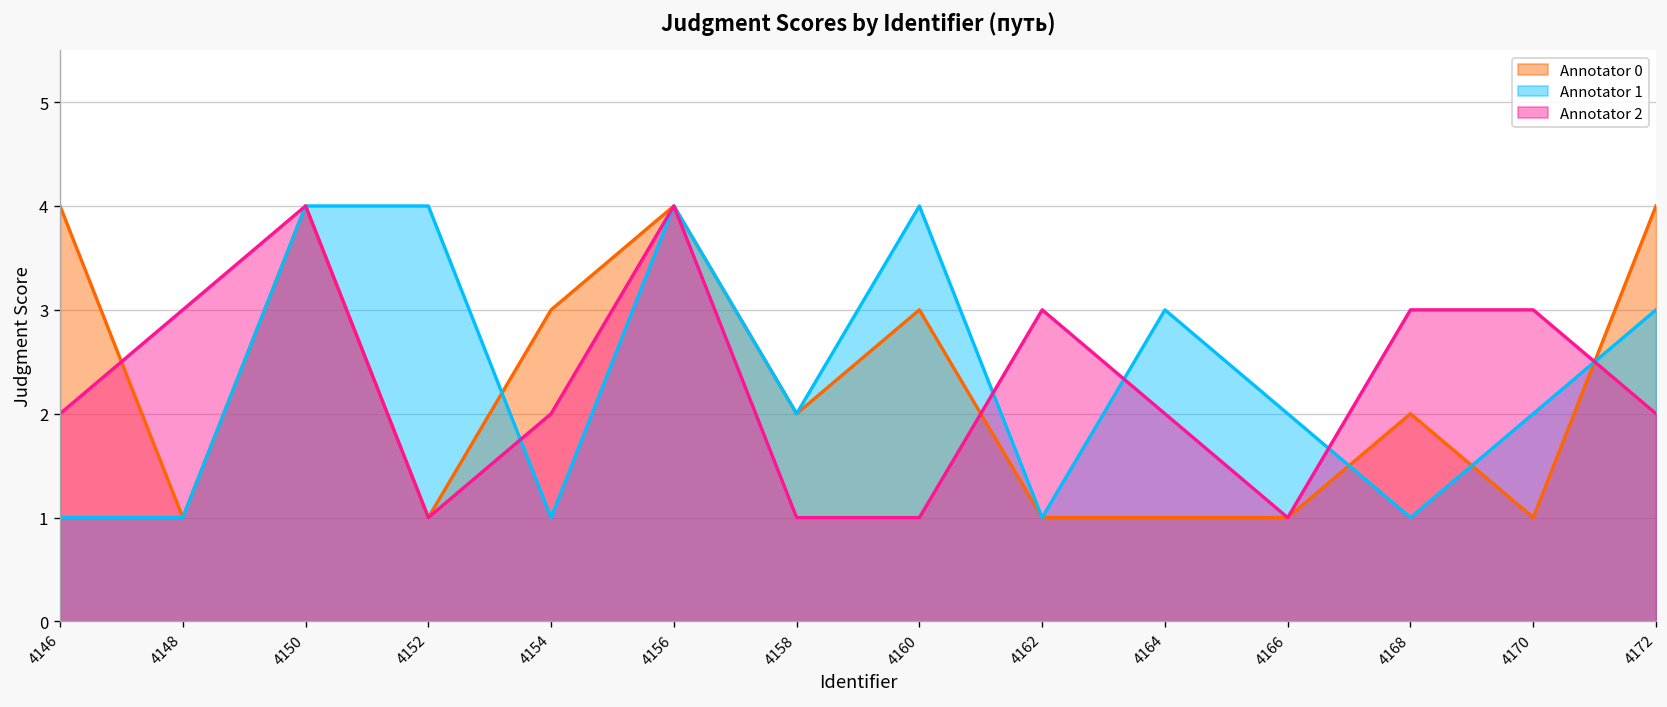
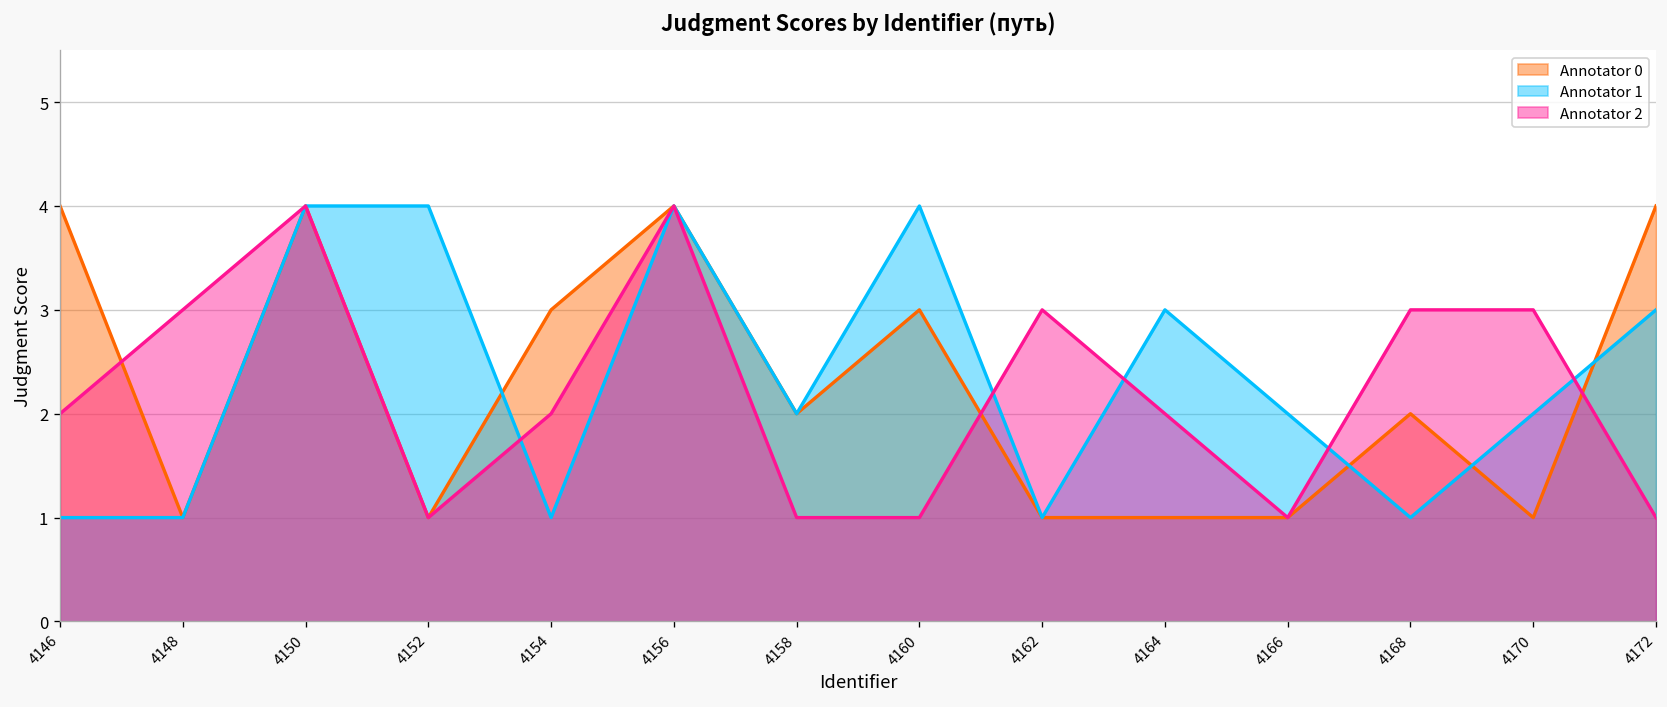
  {
    "Annotator 0": {
      "4146": 4,
      "4154": 3,
      "4160": 3,
      "4164": 1,
      "4168": 2,
      "4170": 1,
      "4172": 4
    },
    "Annotator 1": {
      "4146": 1,
      "4152": 4,
      "4154": 1,
      "4160": 4,
      "4164": 3,
      "4166": 2,
      "4168": 1,
      "4170": 2,
      "4172": 3
    },
    "Annotator 2": {
      "4146": 2,
      "4148": 3,
      "4154": 2,
      "4158": 1,
      "4160": 1,
      "4162": 3,
      "4164": 2,
      "4168": 3,
      "4170": 3,
-     "4172": 2
+     "4172": 1
    }
  }
